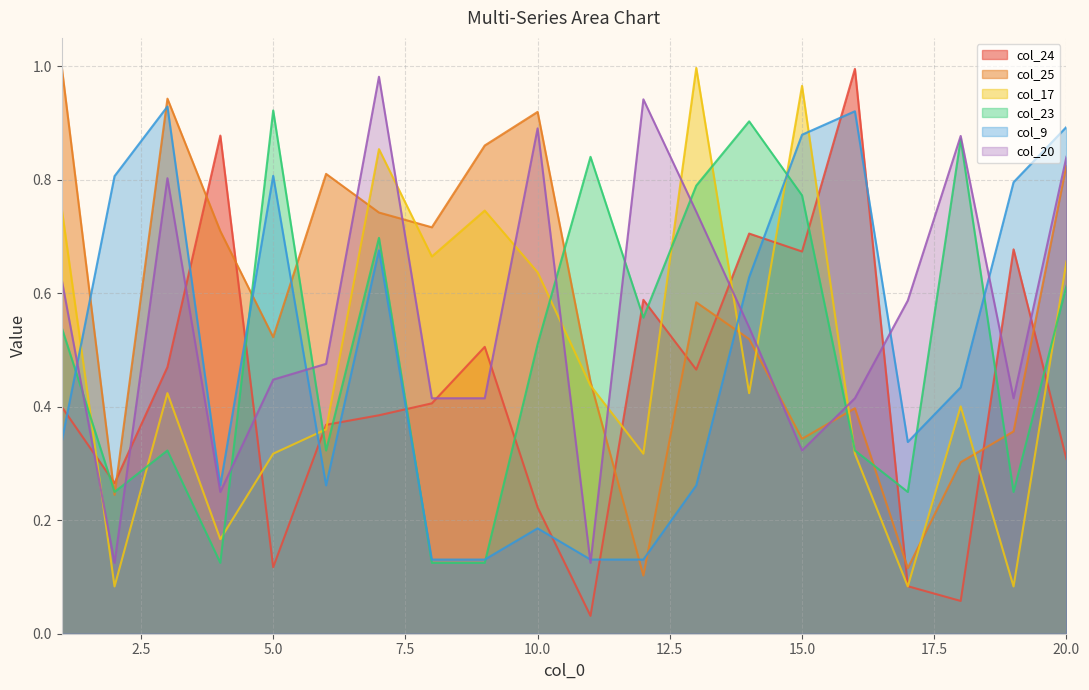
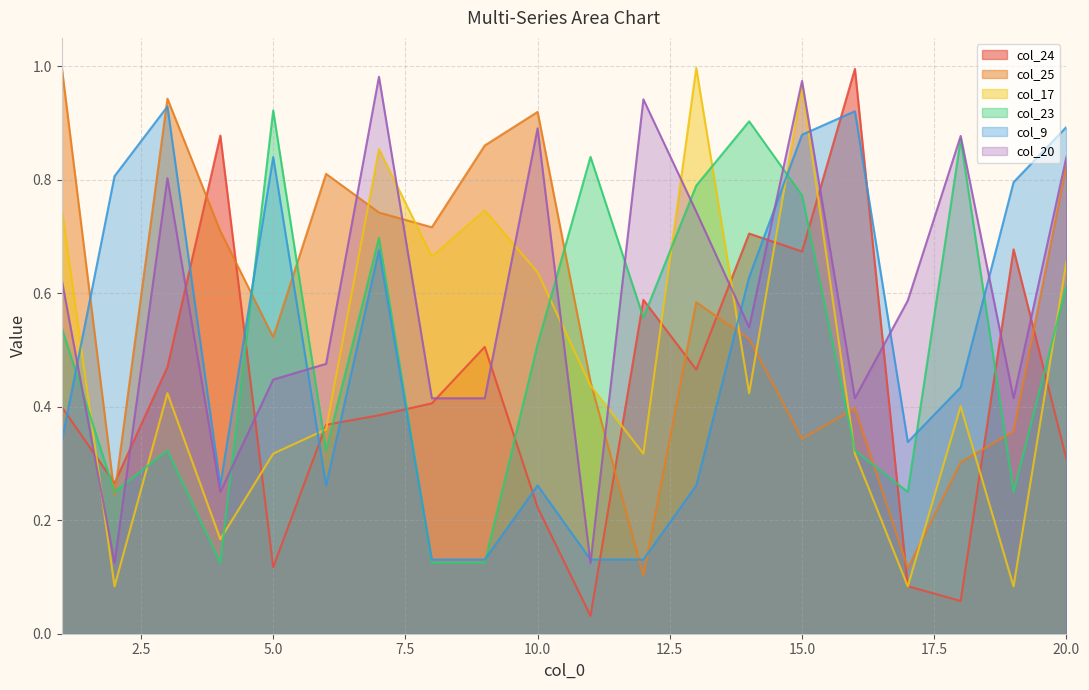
  {
    "col_23": {
      "5.0": 0.92,
      "10.0": 0.51,
      "15.0": 0.77,
      "20.0": 0.61
    },
    "col_9": {
-     "5.0": 0.81,
-     "10.0": 0.19,
+     "5.0": 0.84,
+     "10.0": 0.26,
      "15.0": 0.88,
      "20.0": 0.89
    },
    "col_20": {
      "5.0": 0.45,
      "10.0": 0.89,
-     "15.0": 0.32,
+     "15.0": 0.97,
      "20.0": 0.84
    }
  }
